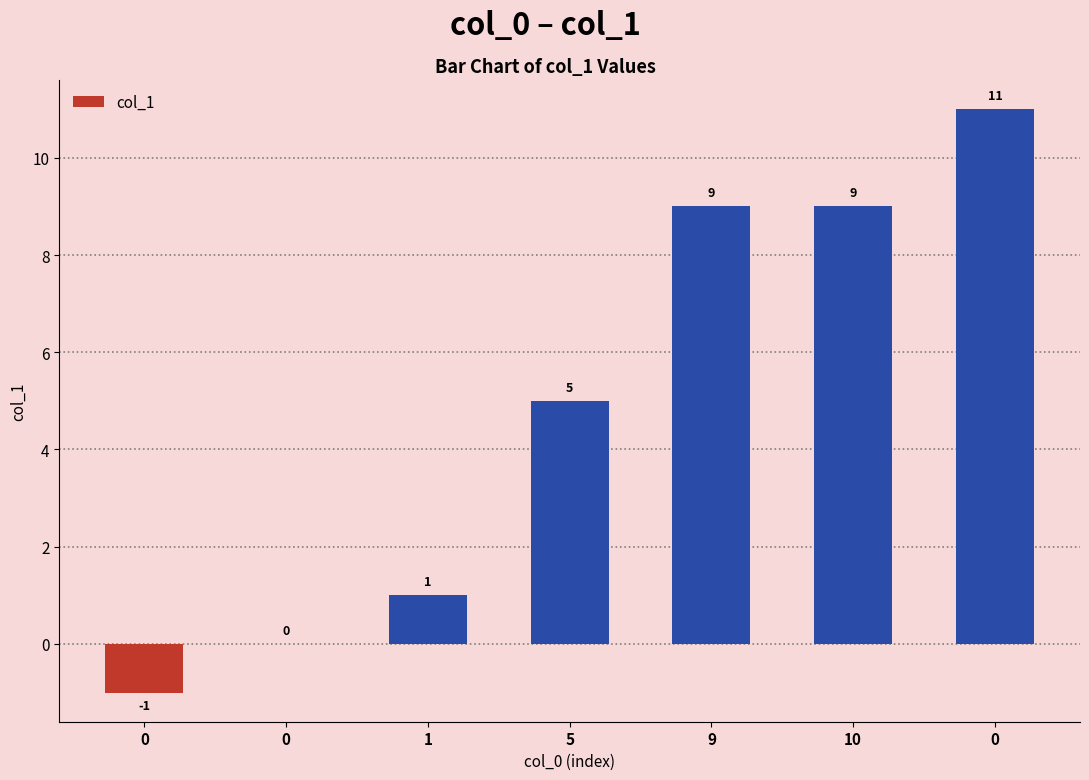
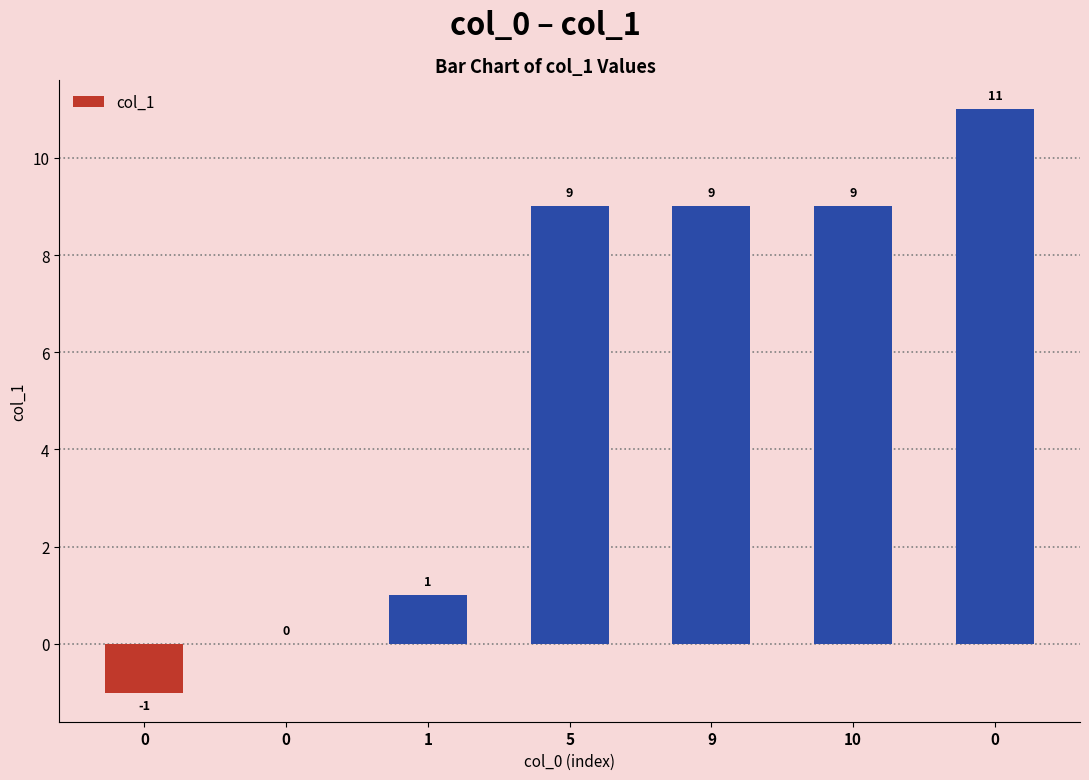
  {
    "1": 1,
-   "5": 5,
+   "5": 9,
    "9": 9,
    "10": 9
  }
